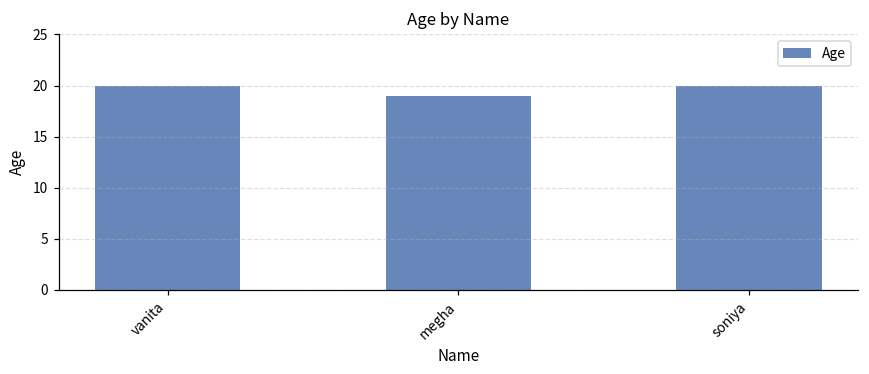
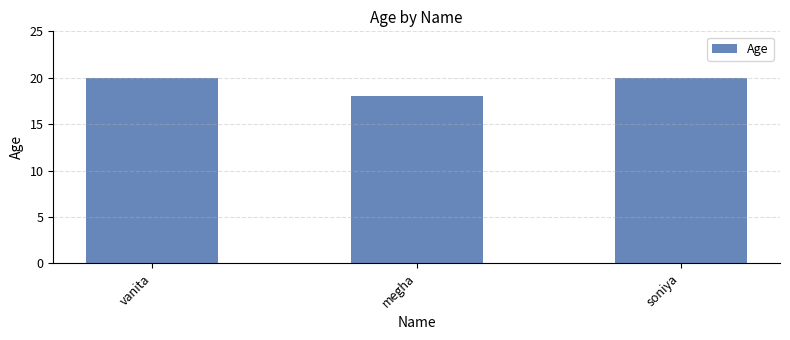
  {
    "vanita": 20,
-   "megha": 19,
+   "megha": 18,
    "soniya": 20
  }
